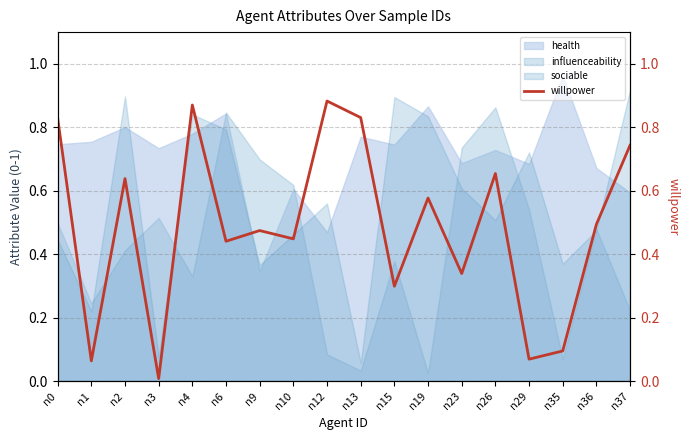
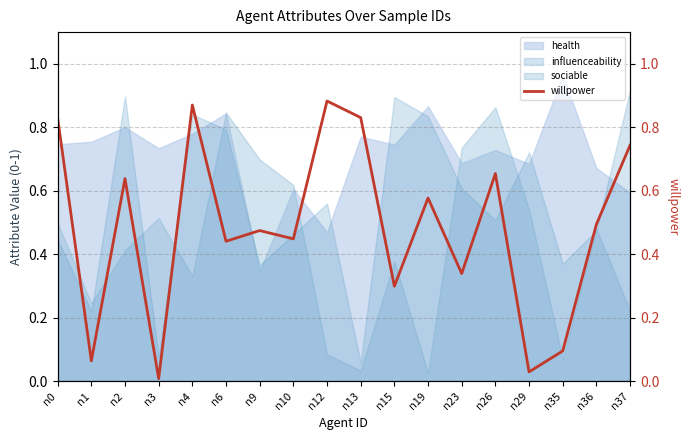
  {
    "willpower": {
      "n0": 0.83,
      "n1": 0.06,
      "n2": 0.64,
      "n3": 0.01,
      "n4": 0.87,
      "n6": 0.44,
      "n9": 0.47,
      "n10": 0.45,
      "n12": 0.88,
      "n13": 0.83,
      "n15": 0.30,
      "n19": 0.58,
      "n23": 0.34,
      "n26": 0.65,
-     "n29": 0.07,
+     "n29": 0.03,
      "n35": 0.09,
      "n36": 0.49,
      "n37": 0.74
    }
  }
